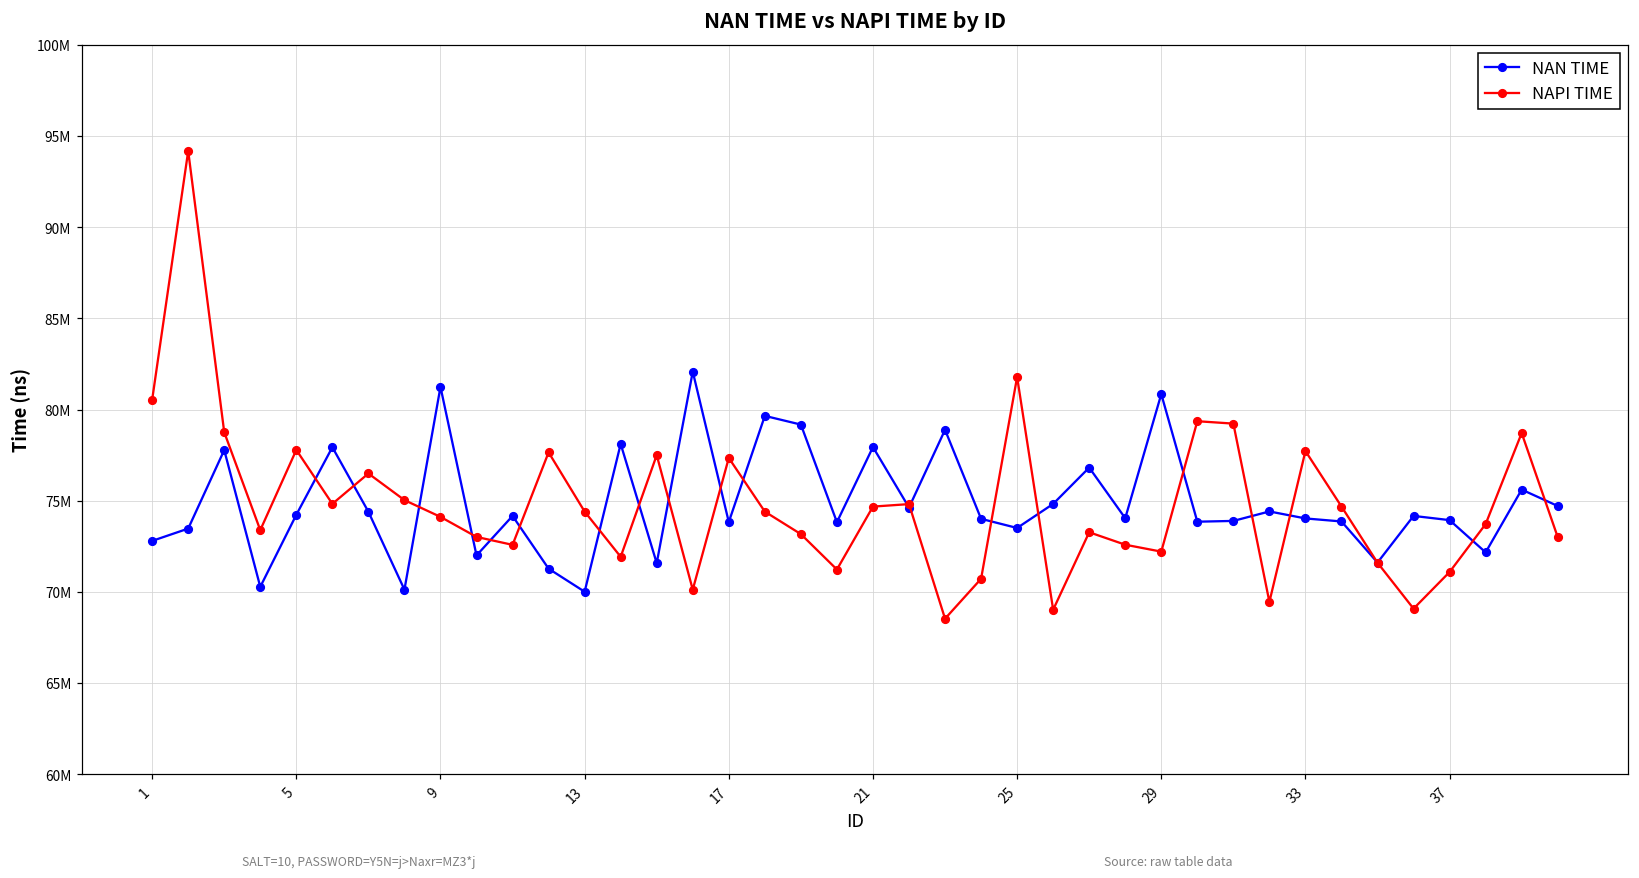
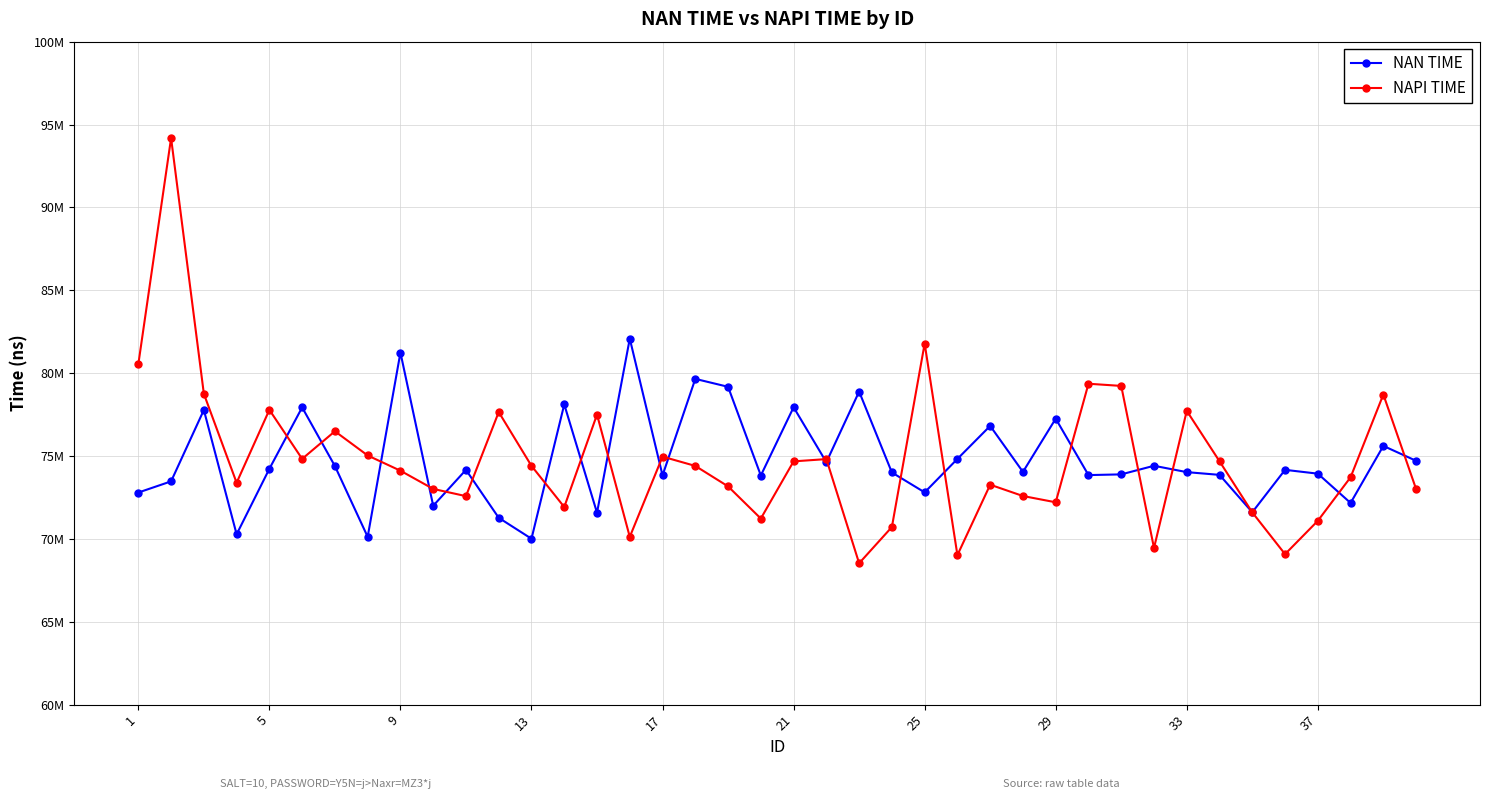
  {
    "NAN TIME": {
      "1": 72800000,
      "5": 74200000,
      "9": 81200000,
      "13": 70000000,
      "17": 73800000,
      "21": 77900000,
-     "25": 73500000,
-     "29": 80800000,
+     "25": 72800000,
+     "29": 77300000,
      "33": 74000000,
      "37": 73900000
    },
    "NAPI TIME": {
      "1": 80500000,
      "5": 77800000,
      "9": 74100000,
      "13": 74400000,
-     "17": 77300000,
+     "17": 75000000,
      "21": 74700000,
      "25": 81800000,
      "29": 72200000,
      "33": 77700000,
      "37": 71100000
    }
  }
